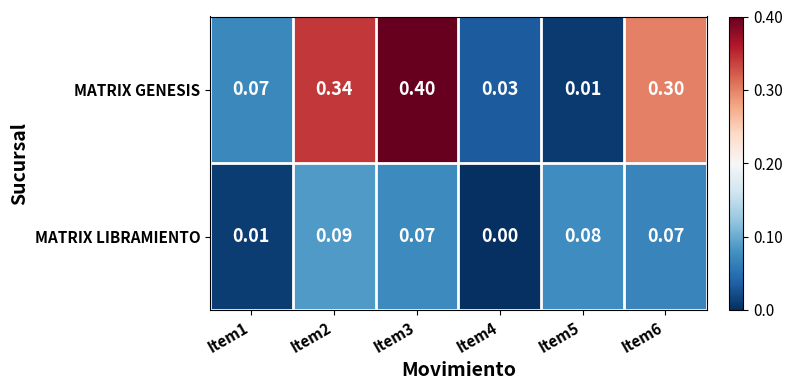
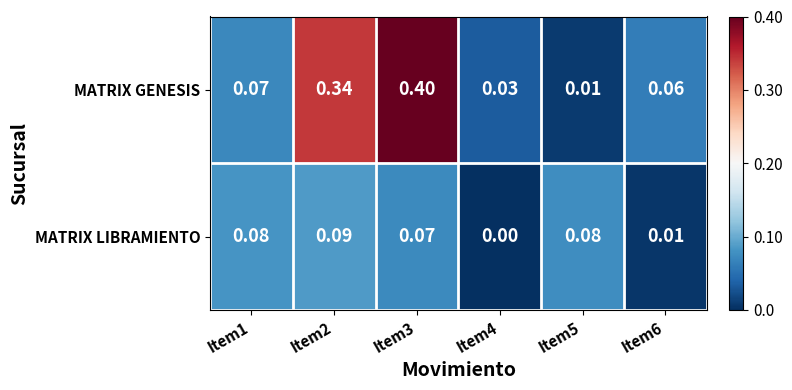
  {
    "MATRIX GENESIS": {
      "Item1": 0.07,
      "Item2": 0.34,
      "Item3": 0.40,
      "Item4": 0.03,
      "Item5": 0.01,
-     "Item6": 0.30
+     "Item6": 0.06
    },
    "MATRIX LIBRAMIENTO": {
-     "Item1": 0.01,
+     "Item1": 0.08,
      "Item2": 0.09,
      "Item3": 0.07,
      "Item4": 0.00,
      "Item5": 0.08,
-     "Item6": 0.07
+     "Item6": 0.01
    }
  }
